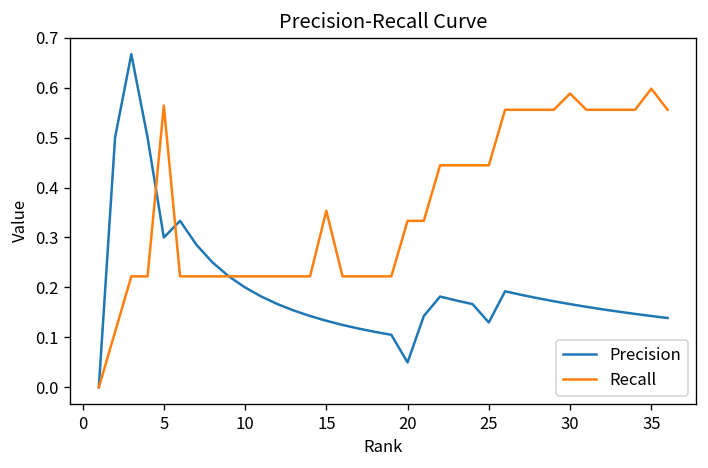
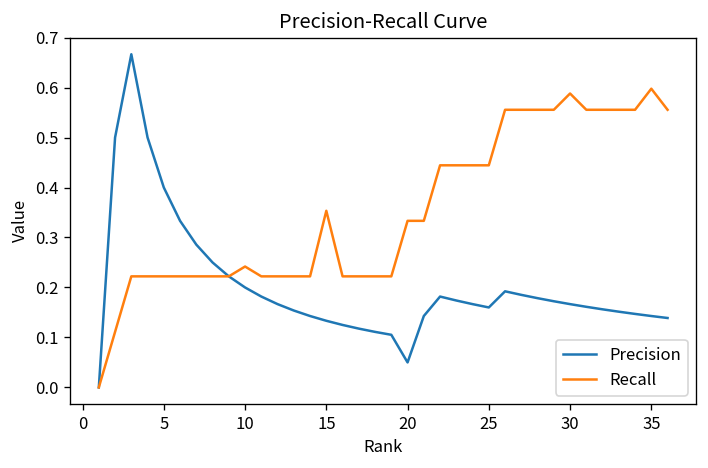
  {
    "Precision": {
-     "5": 0.3,
+     "5": 0.4,
      "10": 0.20,
      "15": 0.13,
      "20": 0.05,
-     "25": 0.13,
+     "25": 0.16,
      "30": 0.17,
      "35": 0.14
    },
    "Recall": {
-     "5": 0.56,
-     "10": 0.22,
+     "5": 0.22,
+     "10": 0.24,
      "15": 0.35,
      "20": 0.33,
      "25": 0.44,
      "30": 0.59,
      "35": 0.60
    }
  }
